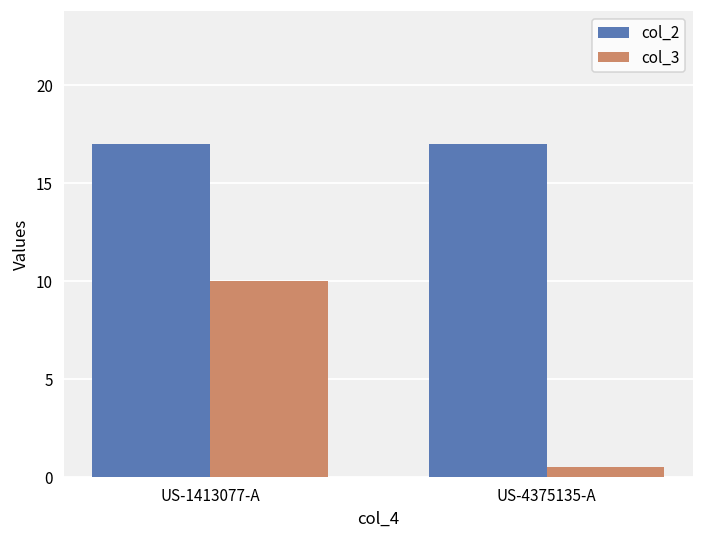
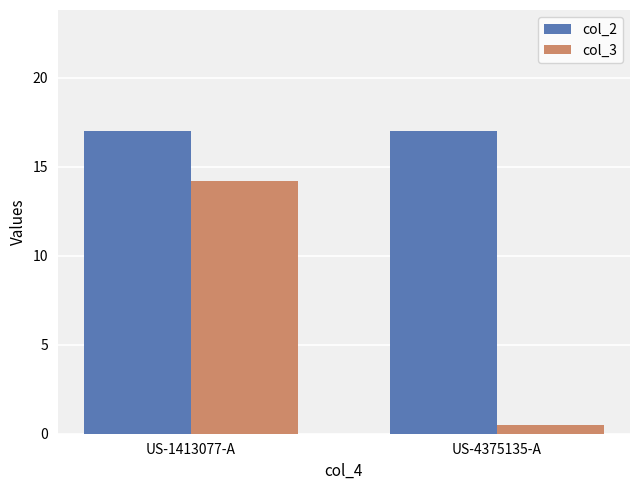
  {
    "col_2": {
      "US-1413077-A": 17.0,
      "US-4375135-A": 17.0
    },
    "col_3": {
-     "US-1413077-A": 10.0,
+     "US-1413077-A": 14.2,
      "US-4375135-A": 0.5
    }
  }
